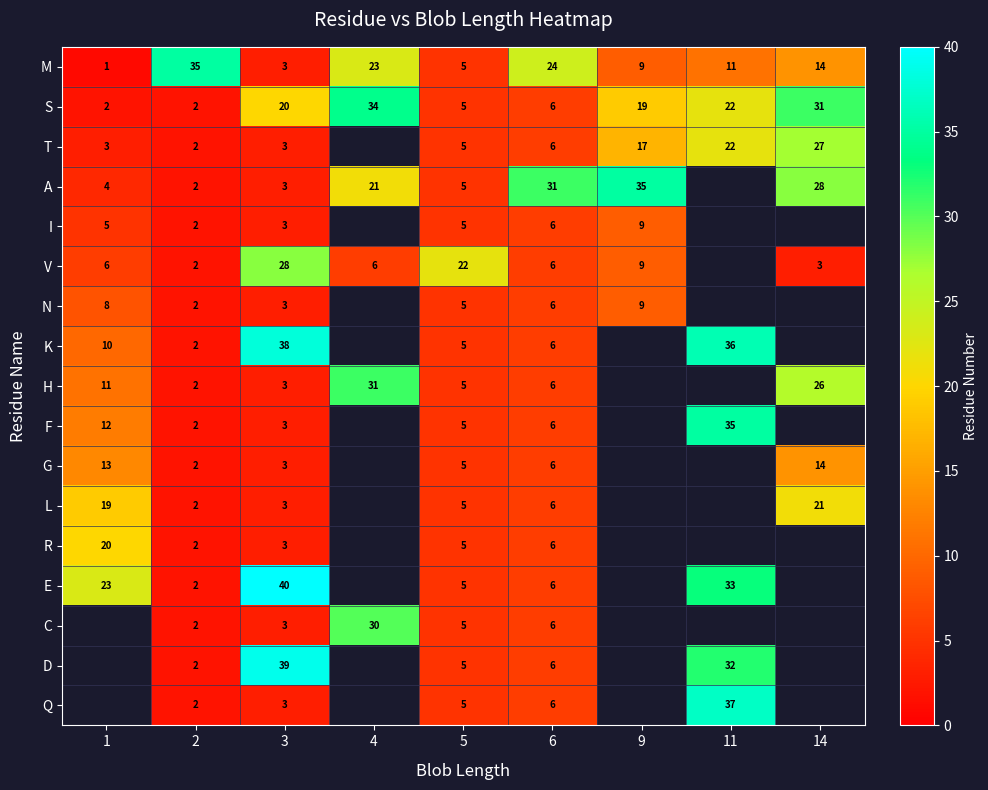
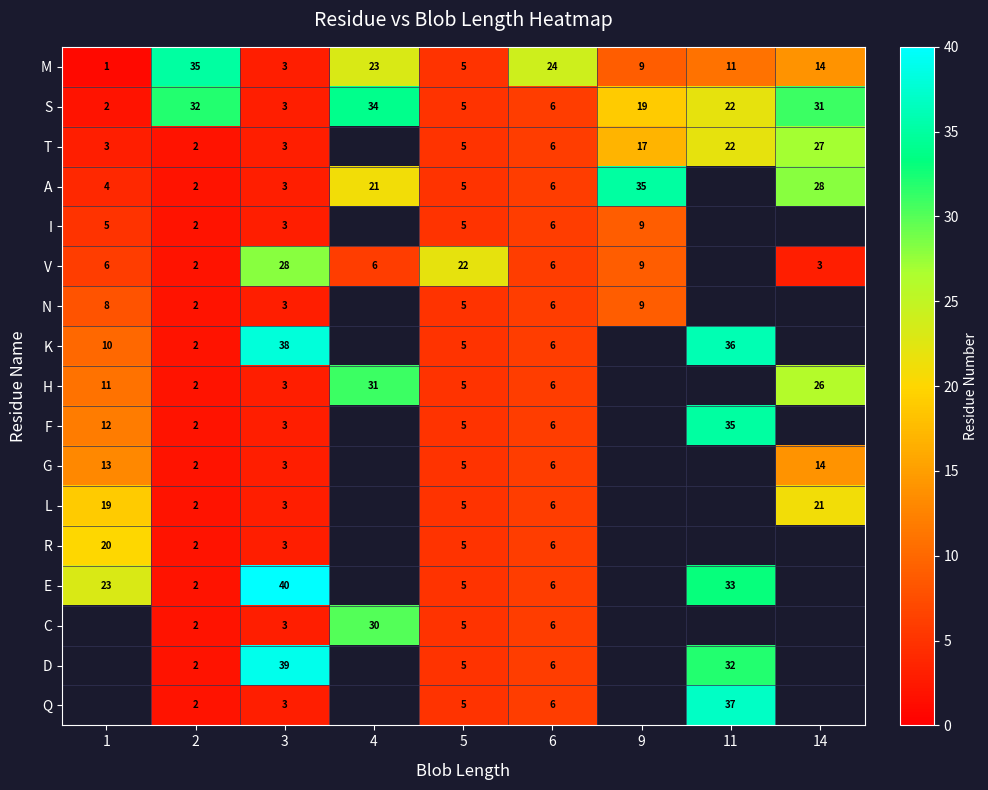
  {
    "M": {
      "1": 1,
      "2": 35,
      "3": 3,
      "4": 23,
      "5": 5,
      "6": 24,
      "9": 9,
      "11": 11,
      "14": 14
    },
    "S": {
      "1": 2,
-     "2": 2,
-     "3": 20,
+     "2": 32,
+     "3": 3,
      "4": 34,
      "5": 5,
      "6": 6,
      "9": 19,
      "11": 22,
      "14": 31
    },
    "T": {
      "1": 3,
      "2": 2,
      "3": 3,
      "5": 5,
      "6": 6,
      "9": 17,
      "11": 22,
      "14": 27
    },
    "A": {
      "1": 4,
      "2": 2,
      "3": 3,
      "4": 21,
      "5": 5,
-     "6": 31,
+     "6": 6,
      "9": 35,
      "14": 28
    },
    "I": {
      "1": 5,
      "2": 2,
      "3": 3,
      "5": 5,
      "6": 6,
      "9": 9
    },
    "V": {
      "1": 6,
      "2": 2,
      "3": 28,
      "4": 6,
      "5": 22,
      "6": 6,
      "9": 9,
      "14": 3
    },
    "N": {
      "1": 8,
      "2": 2,
      "3": 3,
      "5": 5,
      "6": 6,
      "9": 9
    },
    "K": {
      "1": 10,
      "2": 2,
      "3": 38,
      "5": 5,
      "6": 6,
      "11": 36
    },
    "H": {
      "1": 11,
      "2": 2,
      "3": 3,
      "4": 31,
      "5": 5,
      "6": 6,
      "14": 26
    },
    "F": {
      "1": 12,
      "2": 2,
      "3": 3,
      "5": 5,
      "6": 6,
      "11": 35
    },
    "G": {
      "1": 13,
      "2": 2,
      "3": 3,
      "5": 5,
      "6": 6,
      "14": 14
    },
    "L": {
      "1": 19,
      "2": 2,
      "3": 3,
      "5": 5,
      "6": 6,
      "14": 21
    },
    "R": {
      "1": 20,
      "2": 2,
      "3": 3,
      "5": 5,
      "6": 6
    },
    "E": {
      "1": 23,
      "2": 2,
      "3": 40,
      "5": 5,
      "6": 6,
      "11": 33
    },
    "C": {
      "2": 2,
      "3": 3,
      "4": 30,
      "5": 5,
      "6": 6
    },
    "D": {
      "2": 2,
      "3": 39,
      "5": 5,
      "6": 6,
      "11": 32
    },
    "Q": {
      "2": 2,
      "3": 3,
      "5": 5,
      "6": 6,
      "11": 37
    }
  }
